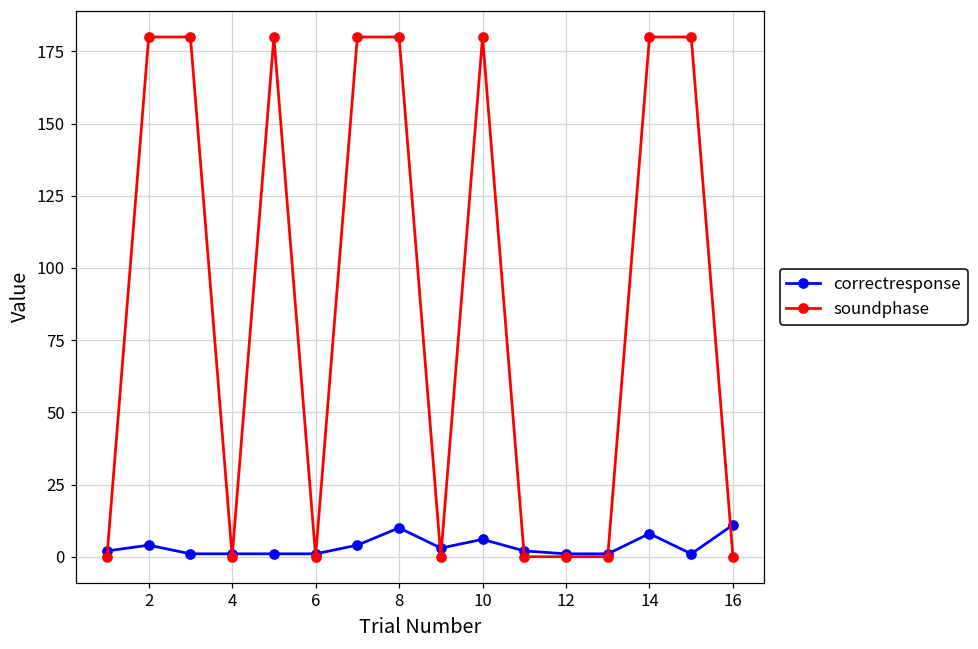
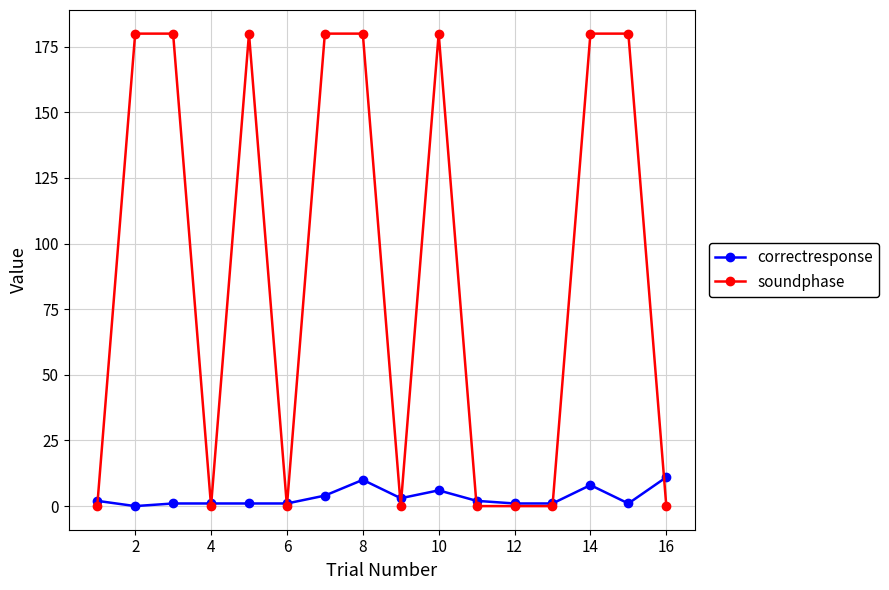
  {
    "correctresponse": {
-     "2": 4,
+     "2": 0,
      "4": 1,
      "6": 1,
      "8": 10,
      "10": 6,
      "12": 1,
      "14": 8,
      "16": 11
    },
    "soundphase": {
      "2": 180,
      "4": 0,
      "6": 0,
      "8": 180,
      "10": 180,
      "12": 0,
      "14": 180,
      "16": 0
    }
  }
